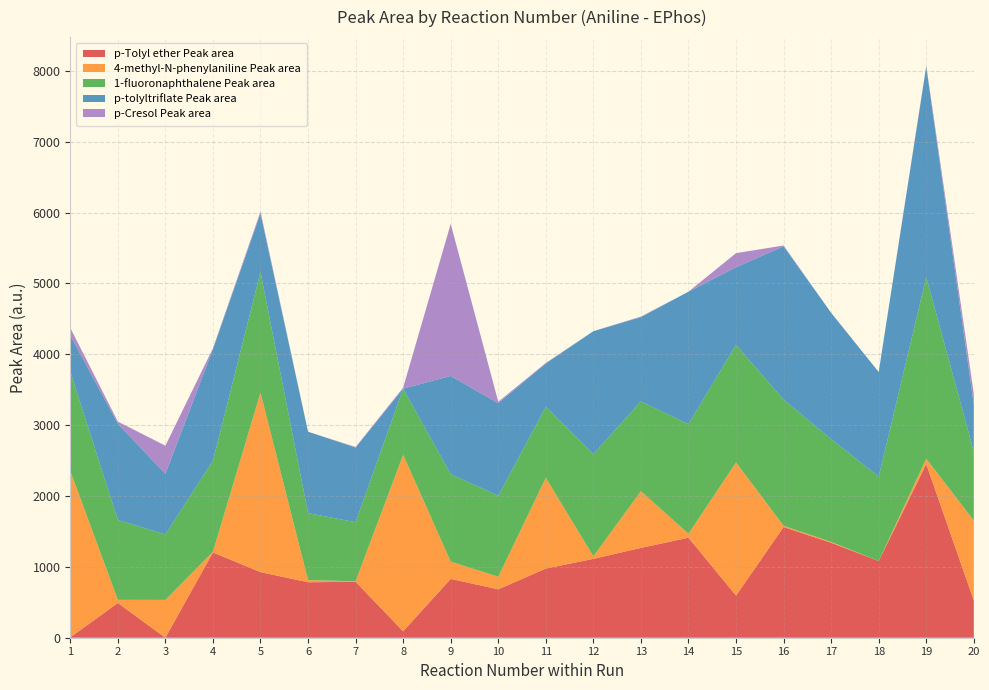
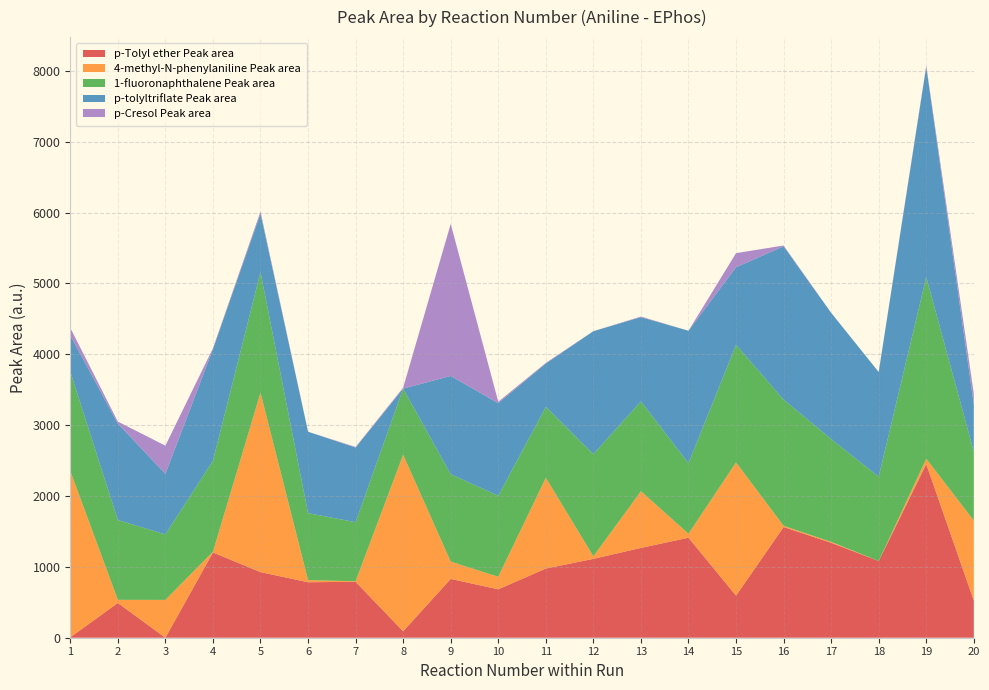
  {
    "p-Tolyl ether Peak area": {
      "2": 500,
      "3": 0,
      "5": 900,
      "8": 100,
      "9": 800,
      "10": 700,
      "11": 1000,
      "12": 1100,
      "13": 1300,
      "14": 1400,
      "15": 600,
      "19": 2500,
      "20": 500
    },
    "4-methyl-N-phenylaniline Peak area": {
      "1": 2300,
      "2": 0,
      "3": 500,
      "5": 2500,
      "8": 2500,
      "9": 200,
      "10": 200,
      "11": 1300,
      "12": 0,
      "13": 800,
      "14": 100,
      "15": 1900,
      "19": 100,
      "20": 1100
    },
    "1-fluoronaphthalene Peak area": {
      "1": 1400,
      "2": 1100,
      "3": 900,
      "4": 1300,
      "5": 1700,
      "6": 900,
      "7": 800,
      "9": 1200,
      "10": 1100,
      "11": 1000,
      "12": 1400,
      "13": 1300,
-     "14": 1500,
+     "14": 1000,
      "15": 1700,
      "16": 1800,
      "17": 1500,
      "18": 1200,
      "19": 2600,
      "20": 1000
    },
    "p-tolyltriflate Peak area": {
      "1": 500,
      "3": 900,
      "9": 1400,
      "15": 1100,
      "20": 700
    },
    "p-Cresol Peak area": {
      "1": 100,
      "3": 400,
      "9": 2100,
      "15": 200,
      "20": 200
    }
  }
